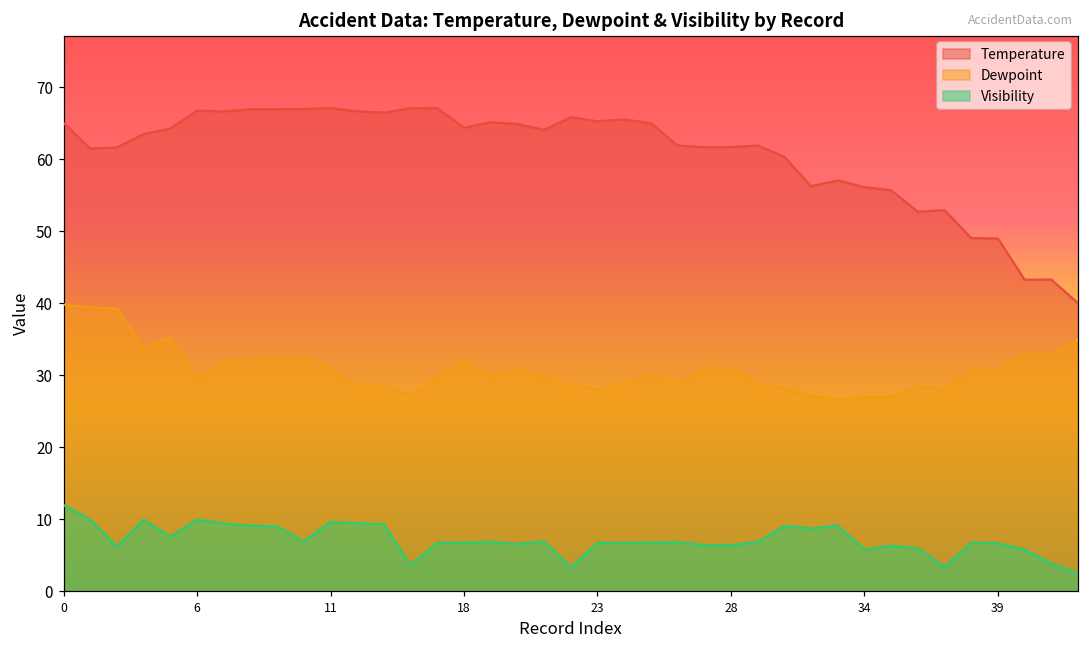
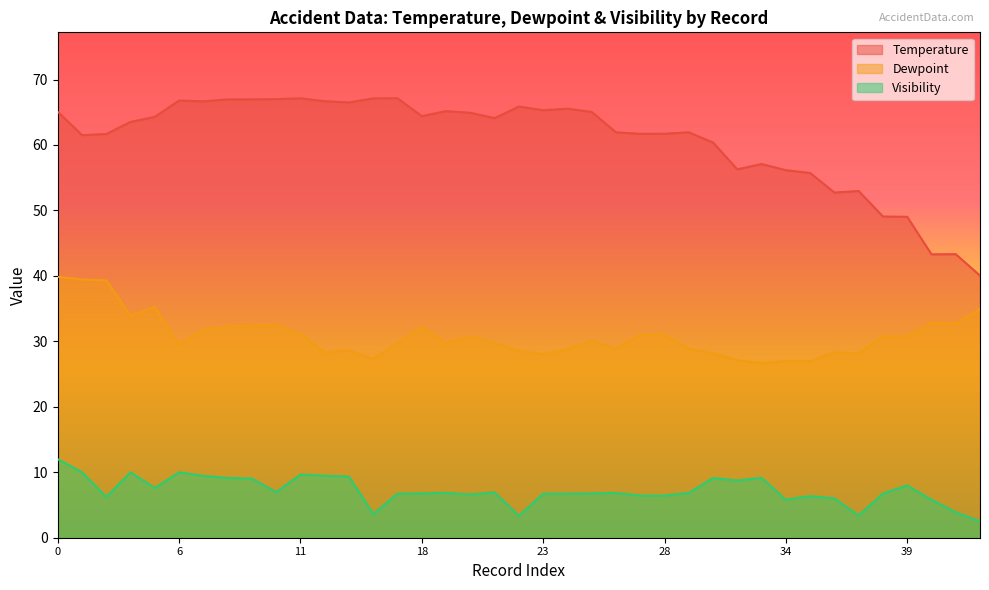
  {
    "Temperature": {
      "0": 65,
      "39": 49
    },
    "Dewpoint": {
      "0": 40,
      "39": 31
    },
    "Visibility": {
      "0": 12,
-     "39": 7
+     "39": 8
    }
  }
